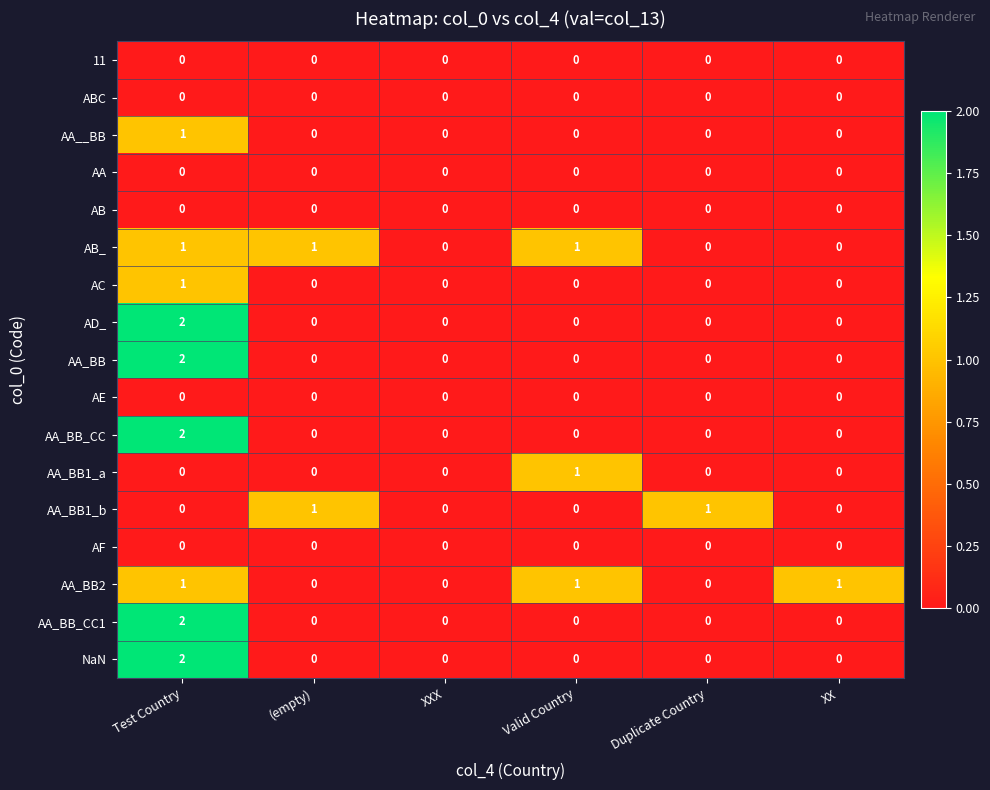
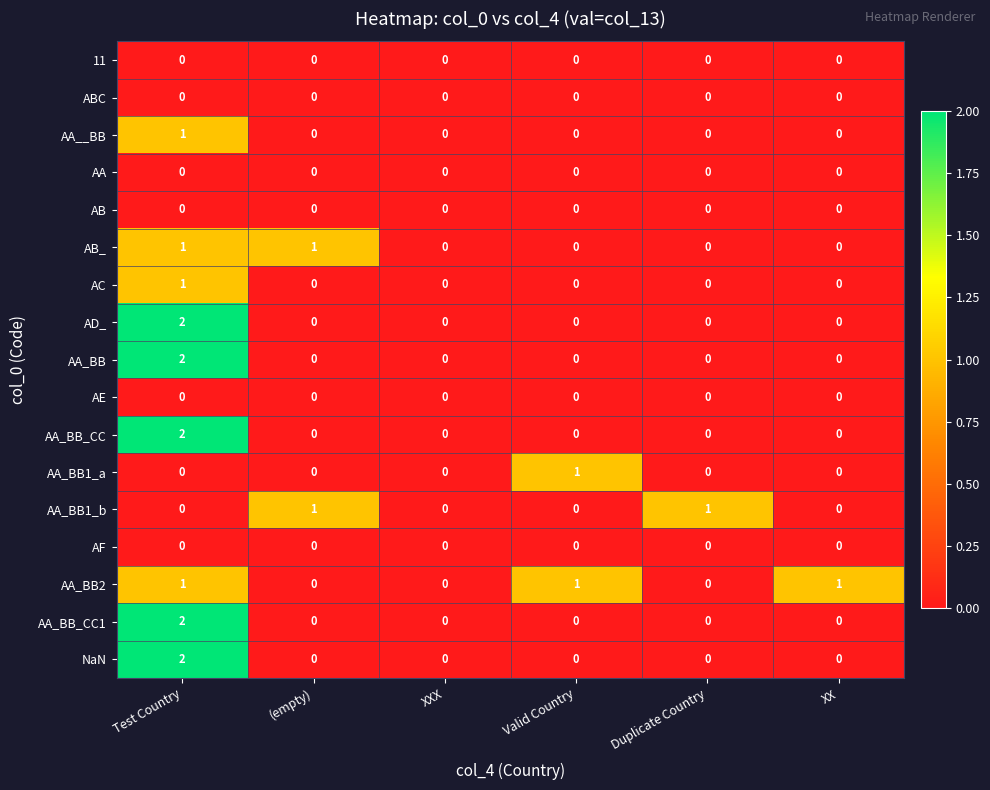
  {
    "11": {
      "Test Country": 0,
      "(empty)": 0,
      "XXX": 0,
      "Valid Country": 0,
      "Duplicate Country": 0,
      "XX": 0
    },
    "ABC": {
      "Test Country": 0,
      "(empty)": 0,
      "XXX": 0,
      "Valid Country": 0,
      "Duplicate Country": 0,
      "XX": 0
    },
    "AA__BB": {
      "Test Country": 1,
      "(empty)": 0,
      "XXX": 0,
      "Valid Country": 0,
      "Duplicate Country": 0,
      "XX": 0
    },
    "AA": {
      "Test Country": 0,
      "(empty)": 0,
      "XXX": 0,
      "Valid Country": 0,
      "Duplicate Country": 0,
      "XX": 0
    },
    "AB": {
      "Test Country": 0,
      "(empty)": 0,
      "XXX": 0,
      "Valid Country": 0,
      "Duplicate Country": 0,
      "XX": 0
    },
    "AB_": {
      "Test Country": 1,
      "(empty)": 1,
      "XXX": 0,
-     "Valid Country": 1,
+     "Valid Country": 0,
      "Duplicate Country": 0,
      "XX": 0
    },
    "AC": {
      "Test Country": 1,
      "(empty)": 0,
      "XXX": 0,
      "Valid Country": 0,
      "Duplicate Country": 0,
      "XX": 0
    },
    "AD_": {
      "Test Country": 2,
      "(empty)": 0,
      "XXX": 0,
      "Valid Country": 0,
      "Duplicate Country": 0,
      "XX": 0
    },
    "AA_BB": {
      "Test Country": 2,
      "(empty)": 0,
      "XXX": 0,
      "Valid Country": 0,
      "Duplicate Country": 0,
      "XX": 0
    },
    "AE": {
      "Test Country": 0,
      "(empty)": 0,
      "XXX": 0,
      "Valid Country": 0,
      "Duplicate Country": 0,
      "XX": 0
    },
    "AA_BB_CC": {
      "Test Country": 2,
      "(empty)": 0,
      "XXX": 0,
      "Valid Country": 0,
      "Duplicate Country": 0,
      "XX": 0
    },
    "AA_BB1_a": {
      "Test Country": 0,
      "(empty)": 0,
      "XXX": 0,
      "Valid Country": 1,
      "Duplicate Country": 0,
      "XX": 0
    },
    "AA_BB1_b": {
      "Test Country": 0,
      "(empty)": 1,
      "XXX": 0,
      "Valid Country": 0,
      "Duplicate Country": 1,
      "XX": 0
    },
    "AF": {
      "Test Country": 0,
      "(empty)": 0,
      "XXX": 0,
      "Valid Country": 0,
      "Duplicate Country": 0,
      "XX": 0
    },
    "AA_BB2": {
      "Test Country": 1,
      "(empty)": 0,
      "XXX": 0,
      "Valid Country": 1,
      "Duplicate Country": 0,
      "XX": 1
    },
    "AA_BB_CC1": {
      "Test Country": 2,
      "(empty)": 0,
      "XXX": 0,
      "Valid Country": 0,
      "Duplicate Country": 0,
      "XX": 0
    },
    "NaN": {
      "Test Country": 2,
      "(empty)": 0,
      "XXX": 0,
      "Valid Country": 0,
      "Duplicate Country": 0,
      "XX": 0
    }
  }
